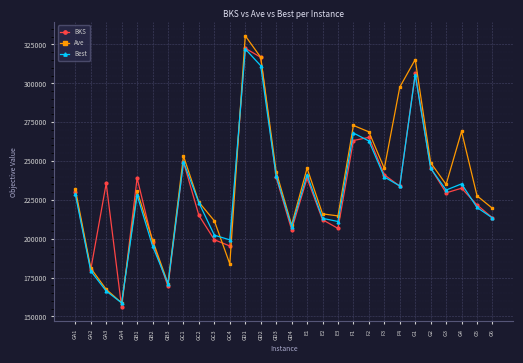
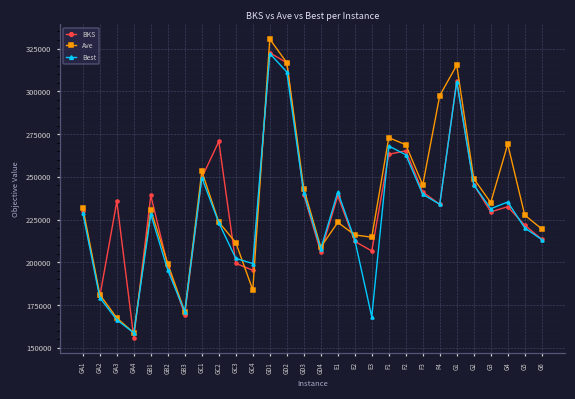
  {
    "BKS": {
      "GA3": 236000,
      "GA4": 156000,
      "GB1": 239000,
      "GB3": 169000,
-     "GC2": 215000,
+     "GC2": 271000,
      "GC3": 199000,
      "GC4": 195000,
      "GD4": 206000,
      "E1": 239000,
      "E3": 207000,
      "F1": 263000,
      "F2": 265000,
      "G3": 230000,
      "G4": 233000
    },
    "Ave": {
      "GA1": 232000,
      "GB1": 231000,
      "GC1": 253000,
      "GC3": 212000,
      "GC4": 184000,
      "GD1": 331000,
      "GD3": 243000,
-     "E1": 245000,
+     "E1": 223000,
      "E2": 216000,
      "E3": 215000,
      "F1": 273000,
      "F2": 269000,
      "F3": 245000,
      "F4": 298000,
      "G1": 315000,
      "G2": 249000,
      "G3": 235000,
      "G4": 269000,
      "G5": 228000,
      "G6": 220000
    },
    "Best": {
      "GB1": 228000,
      "GB2": 195000,
      "GC3": 202000,
      "GC4": 199000,
      "GD2": 311000,
      "E1": 241000,
-     "E3": 211000,
+     "E3": 168000,
      "F1": 268000,
      "F2": 263000,
      "G3": 231000,
      "G4": 235000
    }
  }
